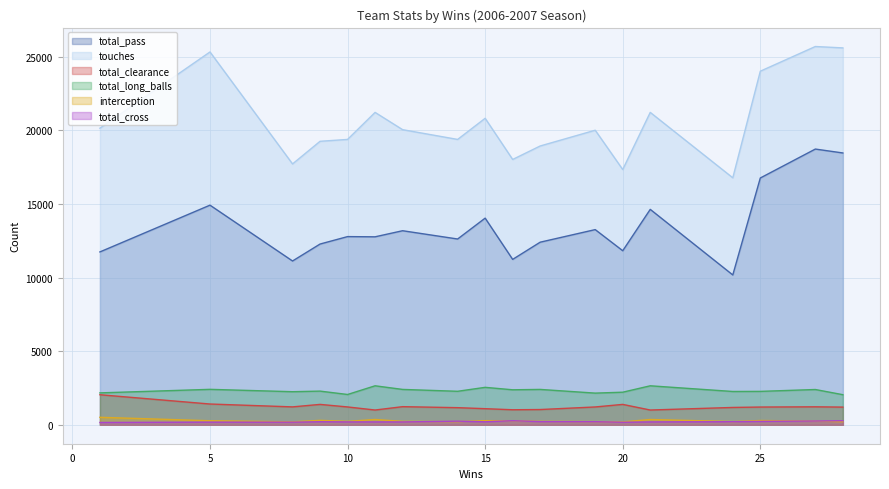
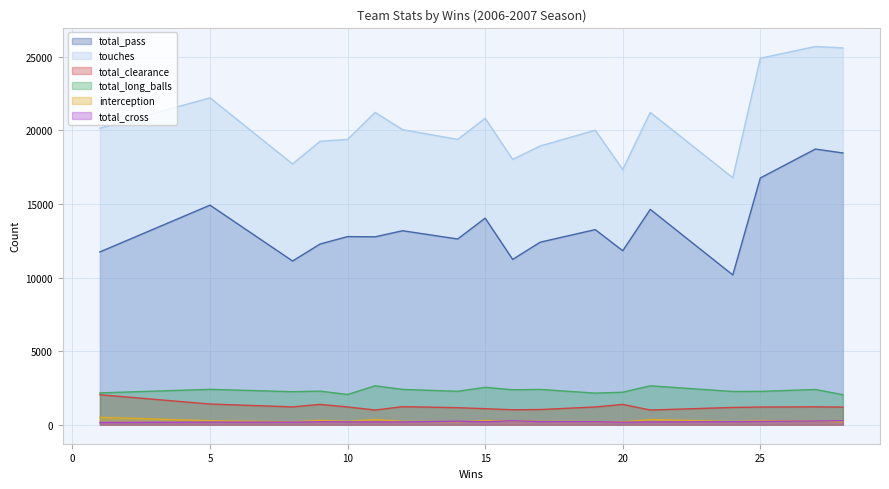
  {
    "touches": {
-     "5": 25300,
+     "5": 22200,
      "10": 19400,
      "15": 20800,
      "20": 17300,
-     "25": 24000
+     "25": 24900
    }
  }
